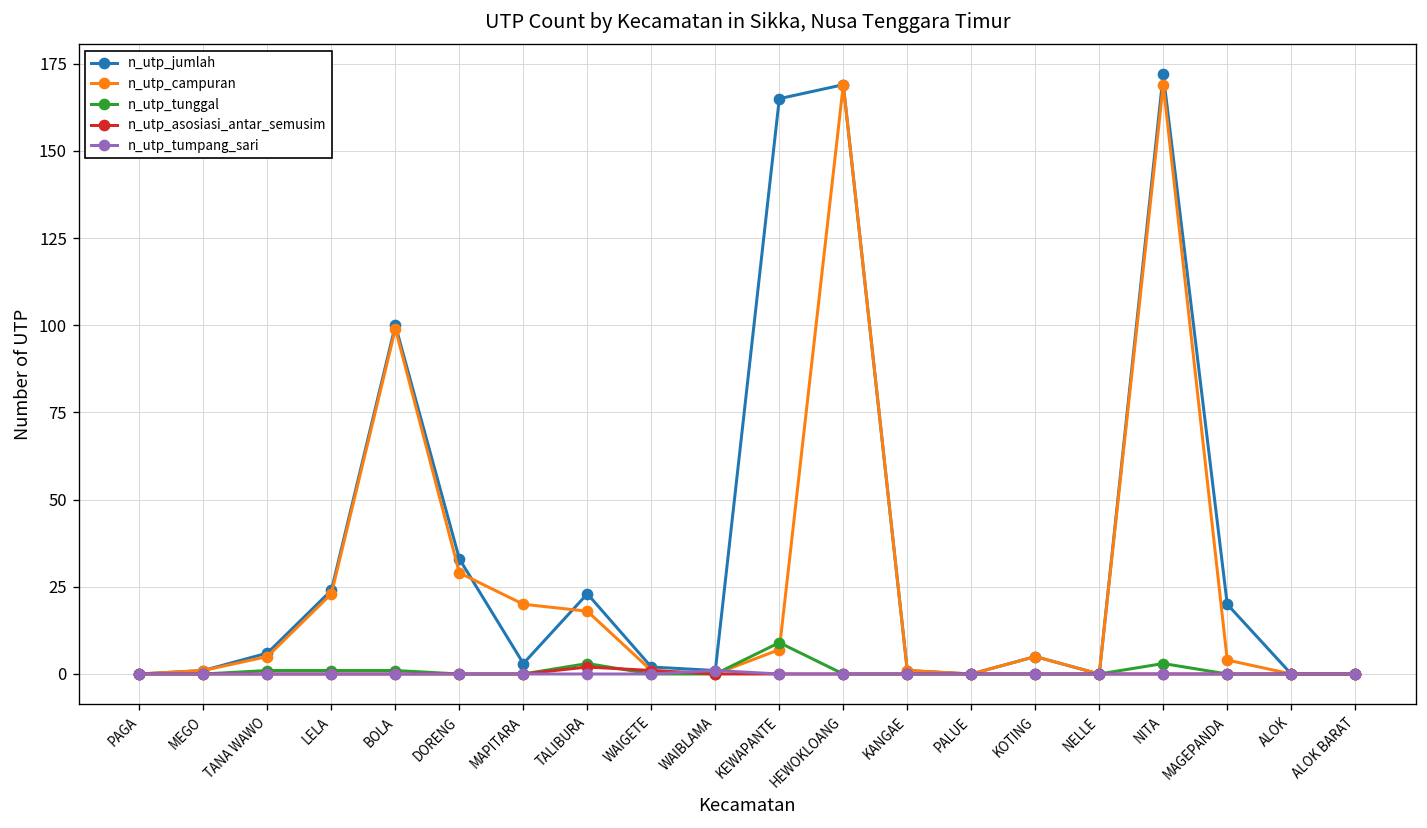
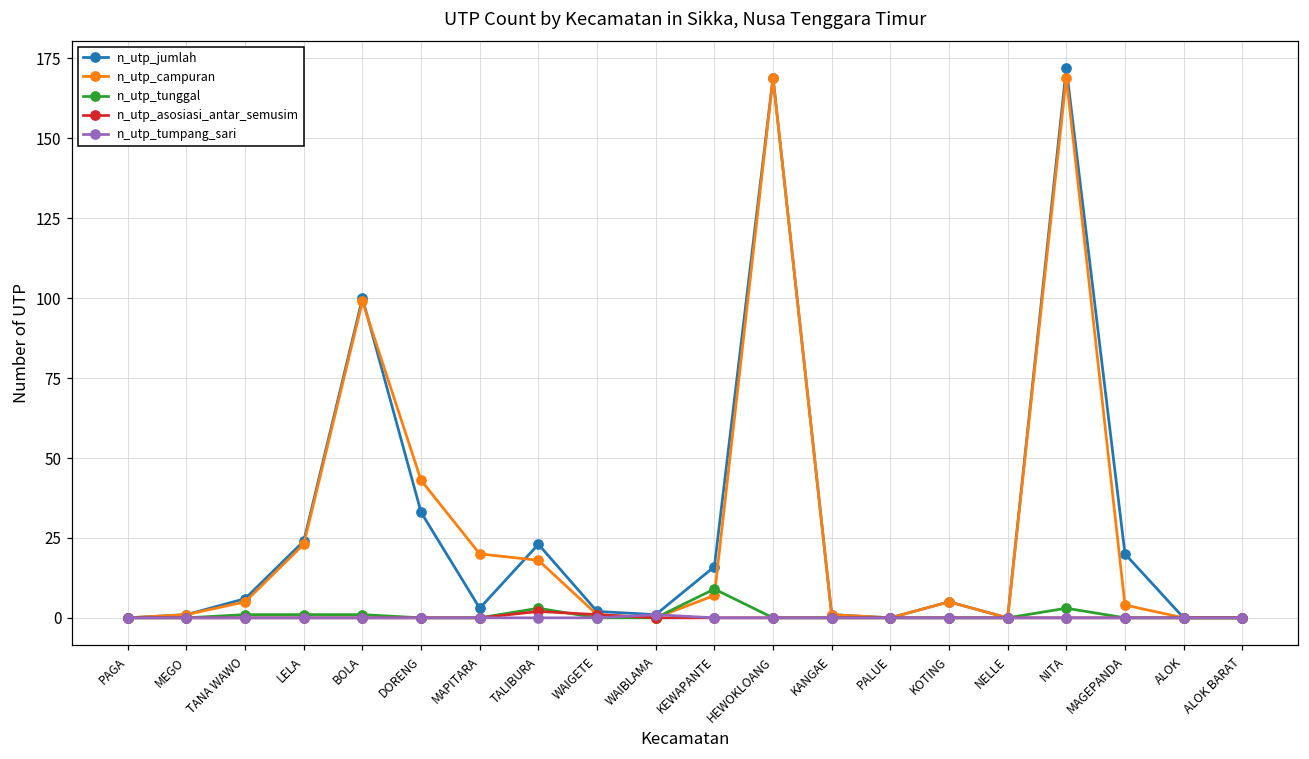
  {
    "n_utp_jumlah": {
      "TANA WAWO": 6,
      "LELA": 24,
      "BOLA": 100,
      "DORENG": 33,
      "MAPITARA": 3,
      "TALIBURA": 23,
      "WAIGETE": 2,
-     "KEWAPANTE": 165,
+     "KEWAPANTE": 16,
      "NITA": 172,
      "MAGEPANDA": 20
    },
    "n_utp_campuran": {
      "TANA WAWO": 5,
      "LELA": 23,
      "BOLA": 99,
-     "DORENG": 29,
+     "DORENG": 43,
      "MAPITARA": 20,
      "TALIBURA": 18,
      "KEWAPANTE": 7,
      "NITA": 169,
      "MAGEPANDA": 4
    },
    "n_utp_tunggal": {
      "TANA WAWO": 1,
      "LELA": 1,
      "BOLA": 1,
      "TALIBURA": 3,
      "KEWAPANTE": 9,
      "NITA": 3
    },
    "n_utp_asosiasi_antar_semusim": {
      "TALIBURA": 2
    },
    "n_utp_tumpang_sari": {
      "TALIBURA": 0
    }
  }
